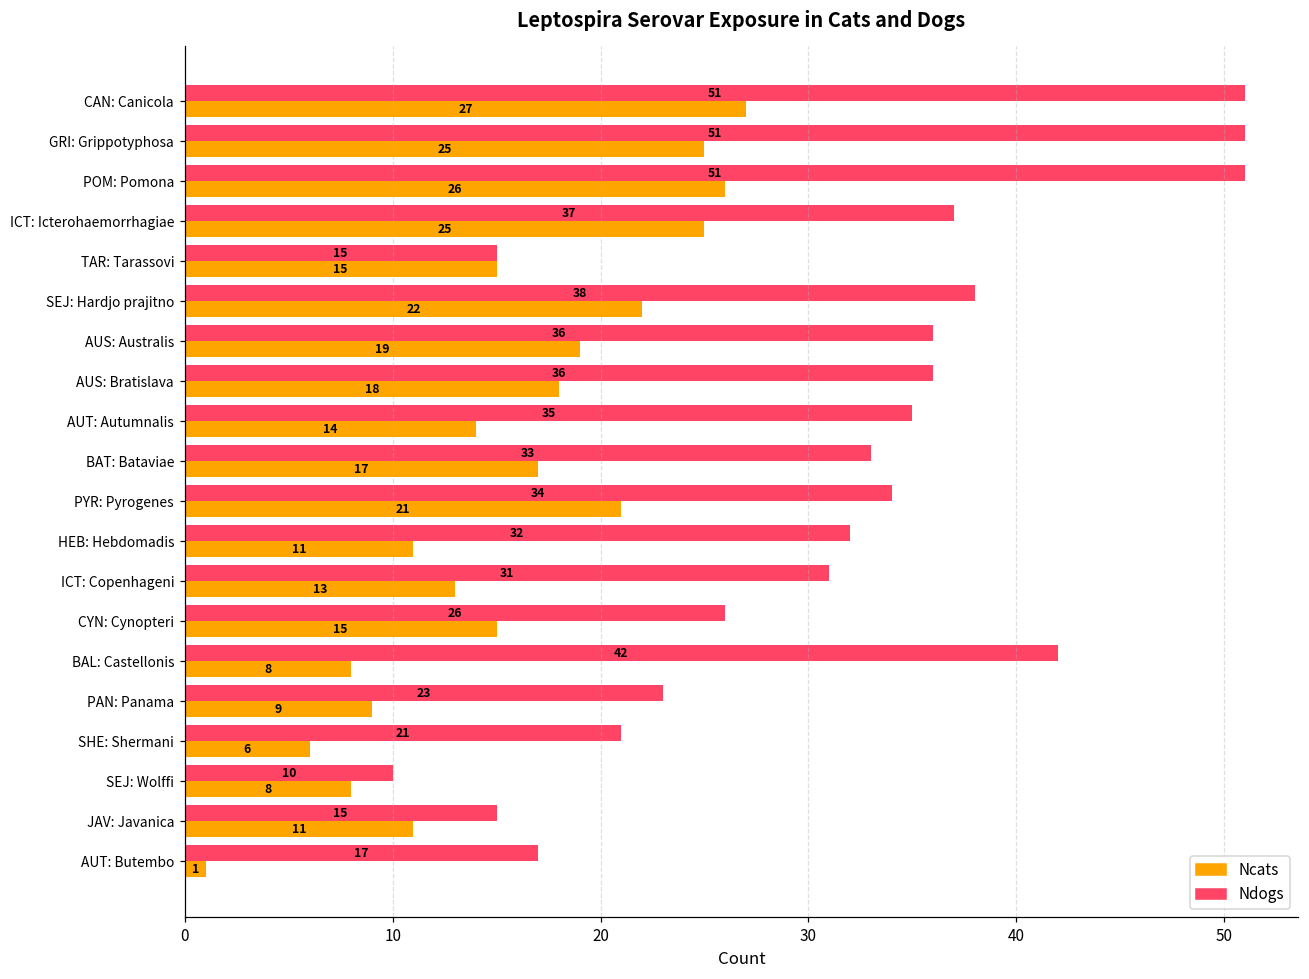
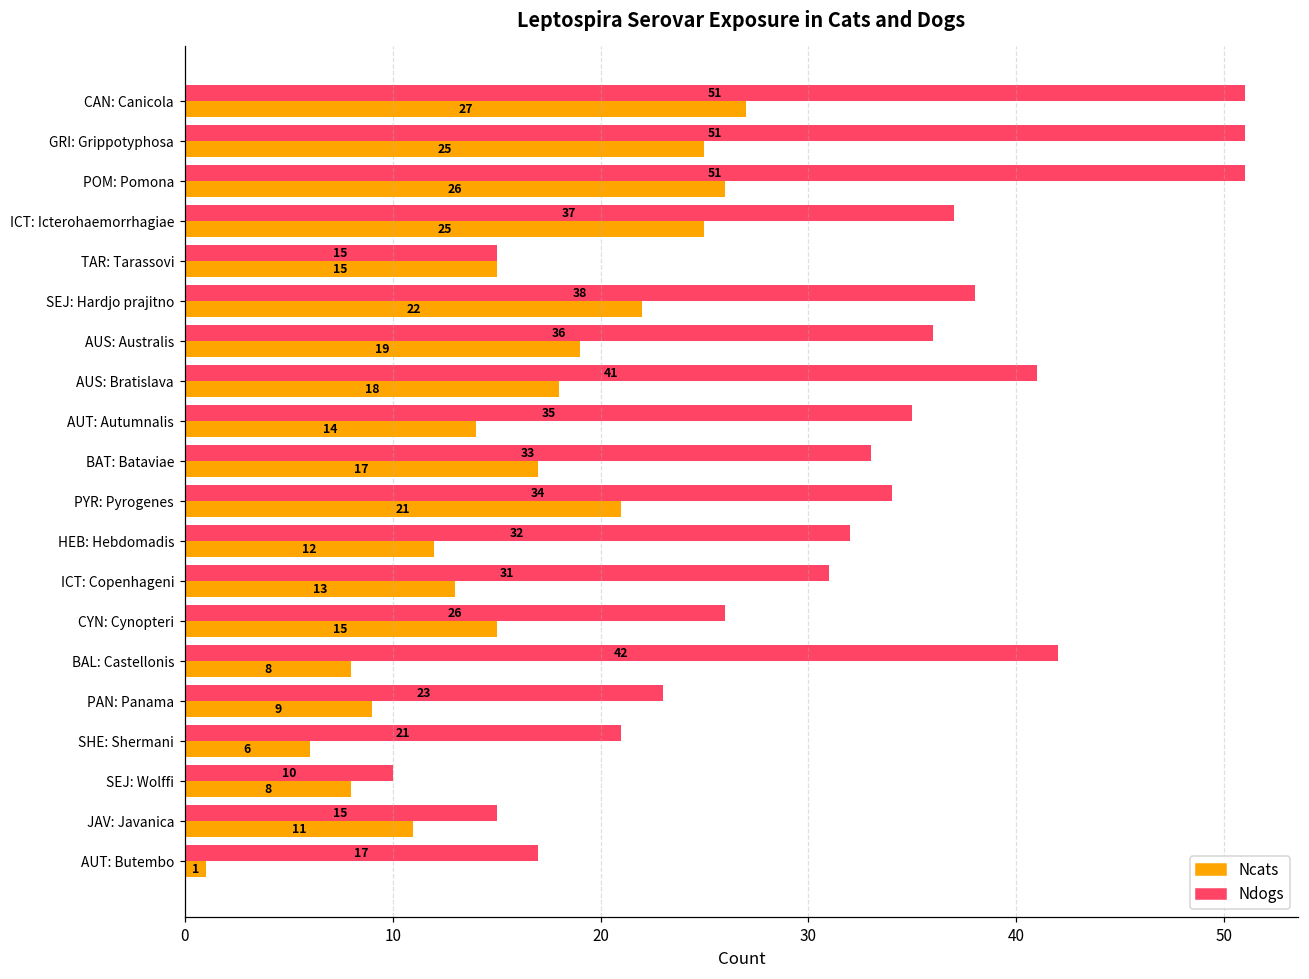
  {
    "Ndogs": {
      "CAN: Canicola": 51,
      "GRI: Grippotyphosa": 51,
      "POM: Pomona": 51,
      "ICT: Icterohaemorrhagiae": 37,
      "TAR: Tarassovi": 15,
      "SEJ: Hardjo prajitno": 38,
      "AUS: Australis": 36,
-     "AUS: Bratislava": 36,
+     "AUS: Bratislava": 41,
      "AUT: Autumnalis": 35,
      "BAT: Bataviae": 33,
      "PYR: Pyrogenes": 34,
      "HEB: Hebdomadis": 32,
      "ICT: Copenhageni": 31,
      "CYN: Cynopteri": 26,
      "BAL: Castellonis": 42,
      "PAN: Panama": 23,
      "SHE: Shermani": 21,
      "SEJ: Wolffi": 10,
      "JAV: Javanica": 15,
      "AUT: Butembo": 17
    },
    "Ncats": {
      "CAN: Canicola": 27,
      "GRI: Grippotyphosa": 25,
      "POM: Pomona": 26,
      "ICT: Icterohaemorrhagiae": 25,
      "TAR: Tarassovi": 15,
      "SEJ: Hardjo prajitno": 22,
      "AUS: Australis": 19,
      "AUS: Bratislava": 18,
      "AUT: Autumnalis": 14,
      "BAT: Bataviae": 17,
      "PYR: Pyrogenes": 21,
-     "HEB: Hebdomadis": 11,
+     "HEB: Hebdomadis": 12,
      "ICT: Copenhageni": 13,
      "CYN: Cynopteri": 15,
      "BAL: Castellonis": 8,
      "PAN: Panama": 9,
      "SHE: Shermani": 6,
      "SEJ: Wolffi": 8,
      "JAV: Javanica": 11,
      "AUT: Butembo": 1
    }
  }
